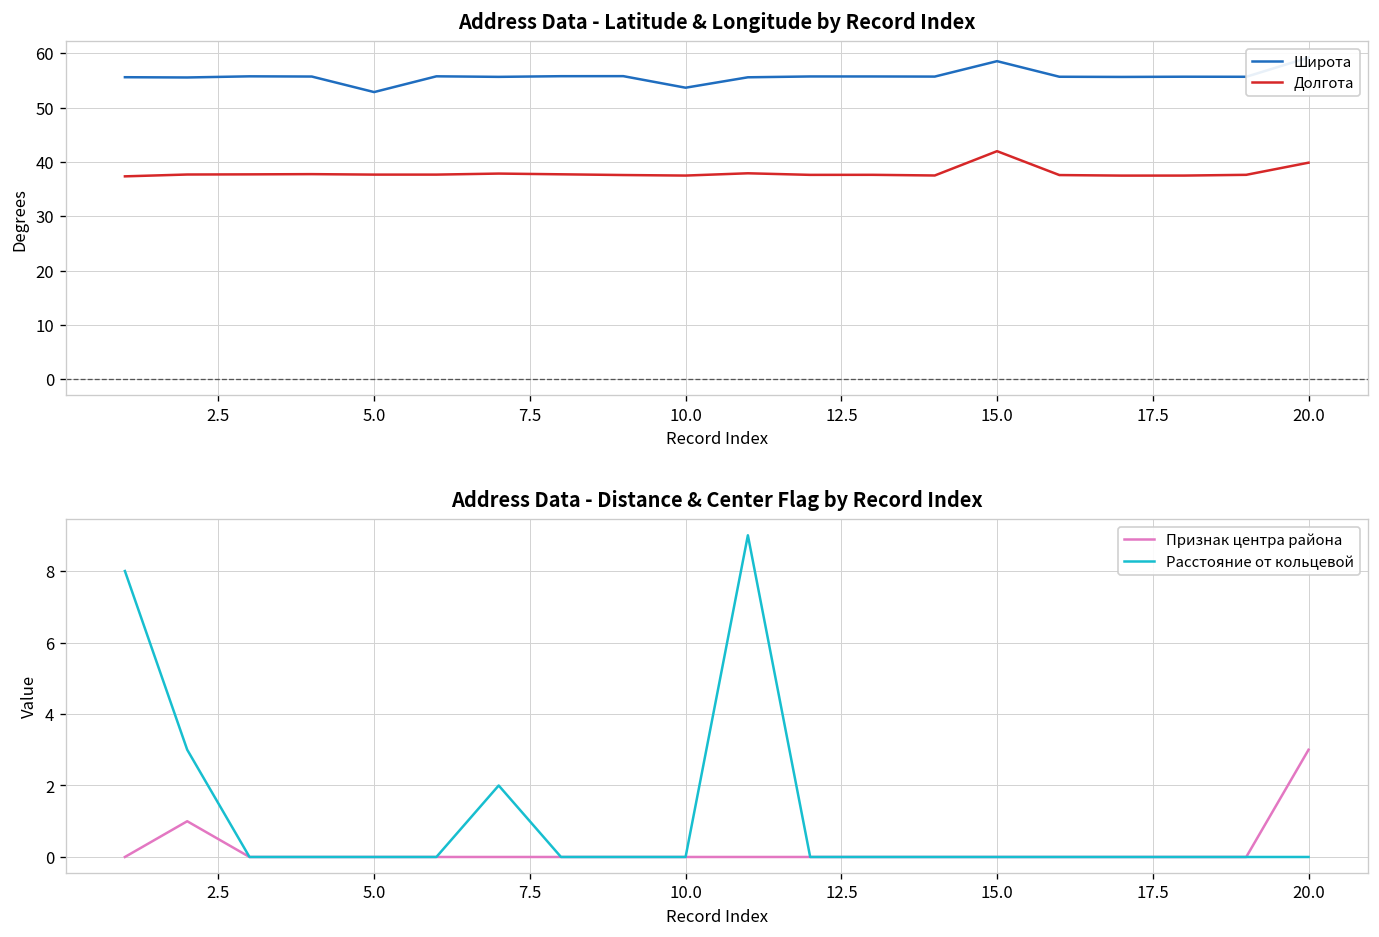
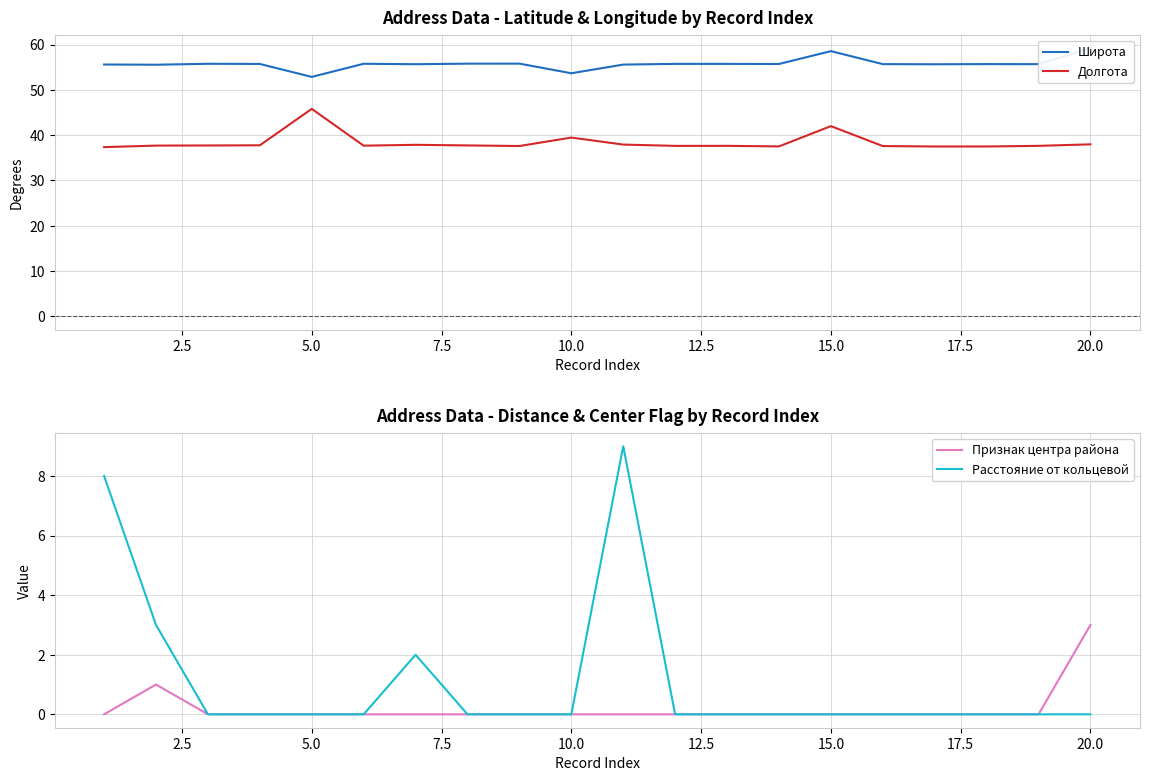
  {
    "Address Data - Latitude & Longitude by Record Index": {
      "Широта": {
        "5.0": 53,
        "10.0": 54,
        "15.0": 59
      },
      "Долгота": {
-       "5.0": 38,
-       "10.0": 37,
+       "5.0": 46,
+       "10.0": 39,
        "15.0": 42,
-       "20.0": 40
+       "20.0": 38
      }
    },
    "Address Data - Distance & Center Flag by Record Index": {
      "Признак центра района": {
        "20.0": 3.0
      },
      "Расстояние от кольцевой": {
        "20.0": 0.0
      }
    }
  }
